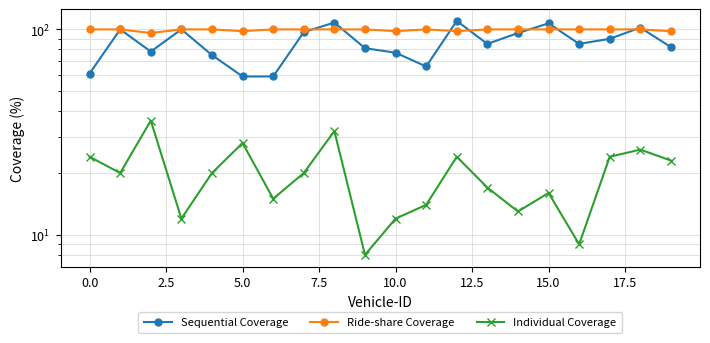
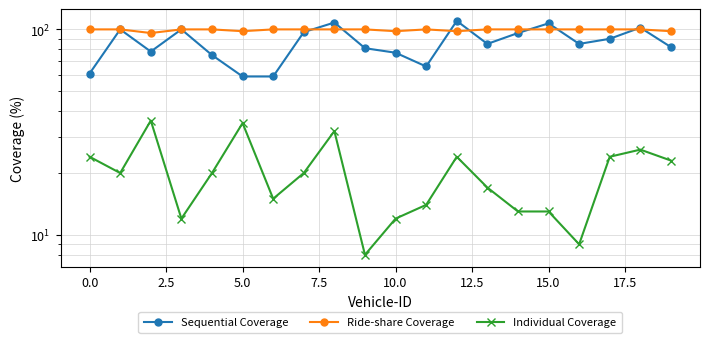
  {
    "Sequential Coverage": {
      "0.0": 61,
      "5.0": 59,
      "10.0": 77,
      "15.0": 110
    },
    "Ride-share Coverage": {
      "0.0": 100,
      "5.0": 100,
      "10.0": 100,
      "15.0": 100
    },
    "Individual Coverage": {
      "0.0": 24,
-     "5.0": 28,
+     "5.0": 35,
      "10.0": 12,
-     "15.0": 16
+     "15.0": 13
    }
  }
